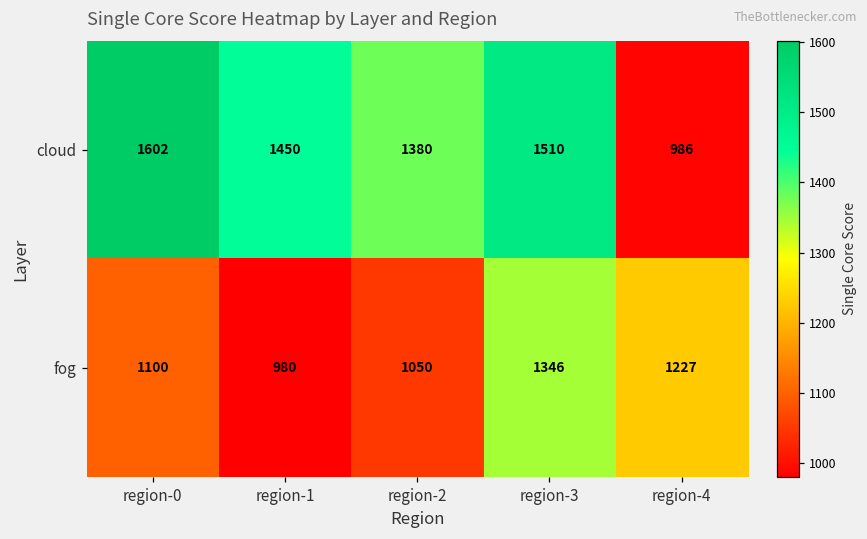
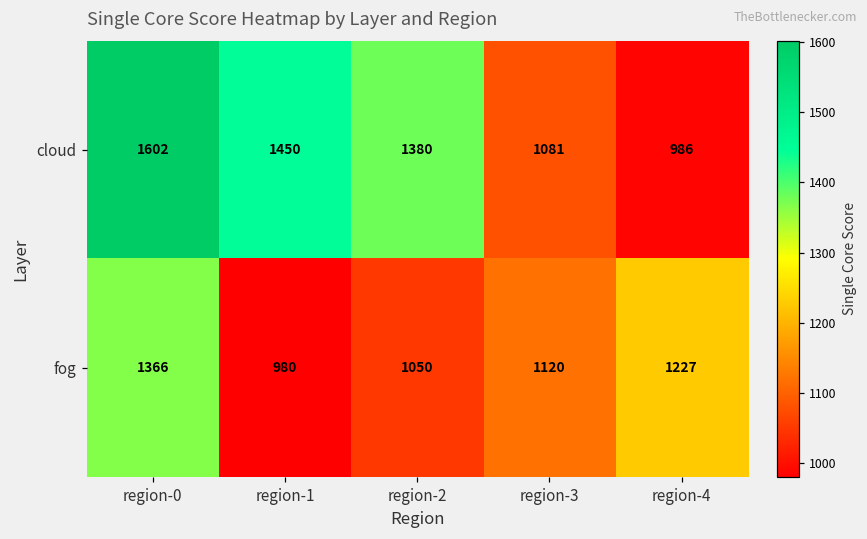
  {
    "cloud": {
      "region-0": 1602,
      "region-1": 1450,
      "region-2": 1380,
-     "region-3": 1510,
+     "region-3": 1081,
      "region-4": 986
    },
    "fog": {
-     "region-0": 1100,
+     "region-0": 1366,
      "region-1": 980,
      "region-2": 1050,
-     "region-3": 1346,
+     "region-3": 1120,
      "region-4": 1227
    }
  }
